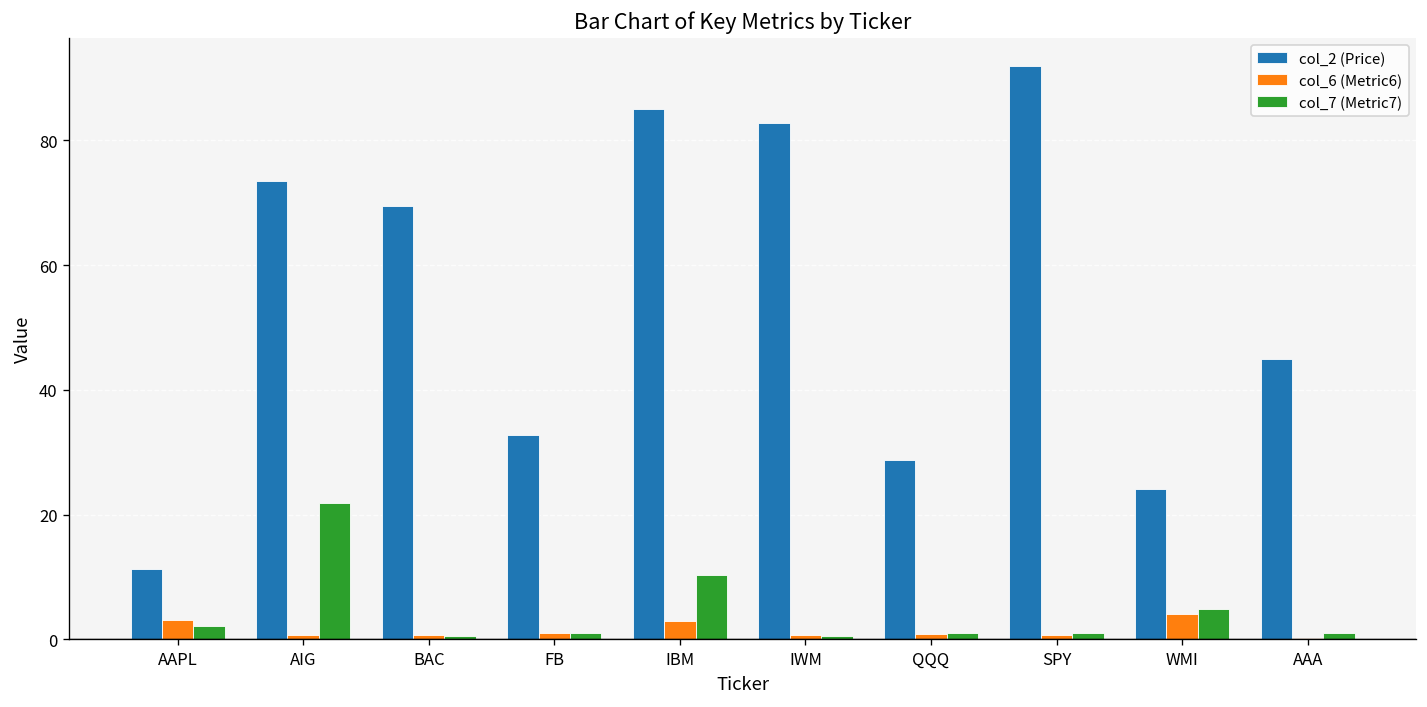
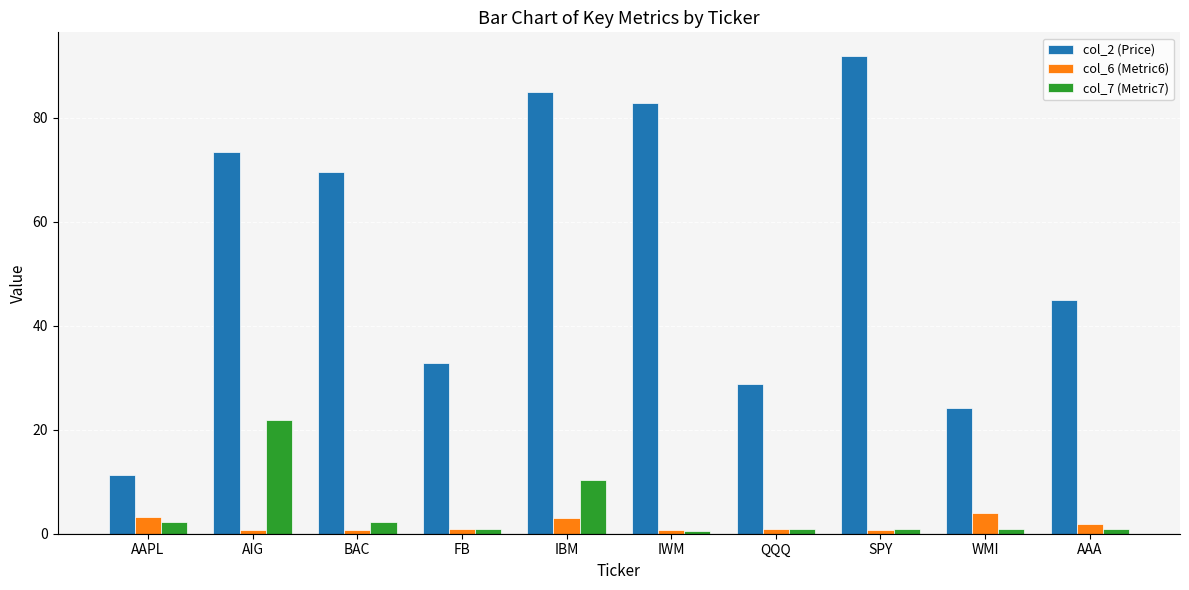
  {
    "col_2 (Price)": {
      "AAPL": 11,
      "AIG": 74,
      "BAC": 70,
      "FB": 33,
      "IBM": 85,
      "IWM": 83,
      "QQQ": 29,
      "SPY": 92,
      "WMI": 24,
      "AAA": 45
    },
    "col_6 (Metric6)": {
      "AAPL": 3,
      "AIG": 1,
      "BAC": 1,
      "FB": 1,
      "IBM": 3,
      "IWM": 1,
      "QQQ": 1,
      "SPY": 1,
      "WMI": 4,
-     "AAA": 0
+     "AAA": 2
    },
    "col_7 (Metric7)": {
      "AAPL": 2,
      "AIG": 22,
-     "BAC": 1,
+     "BAC": 2,
      "FB": 1,
      "IBM": 10,
      "IWM": 1,
      "QQQ": 1,
      "SPY": 1,
-     "WMI": 5,
+     "WMI": 1,
      "AAA": 1
    }
  }
